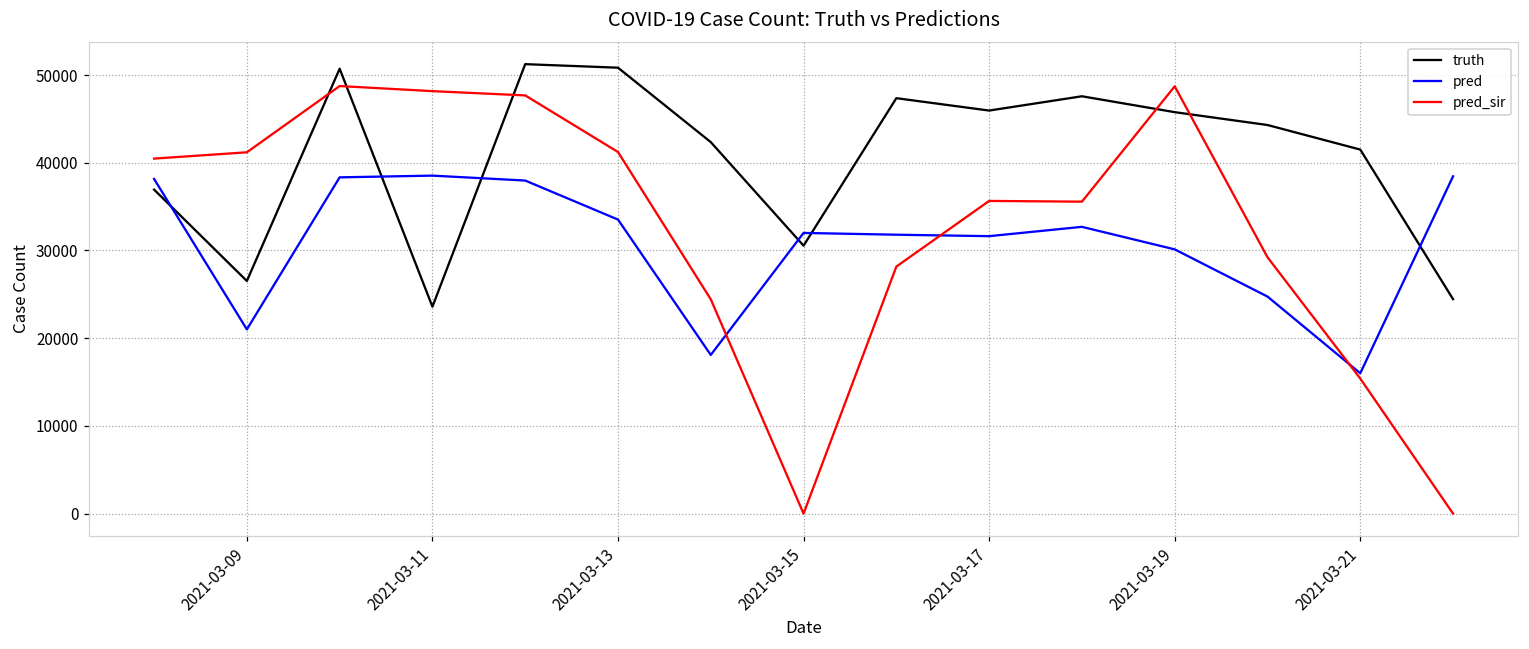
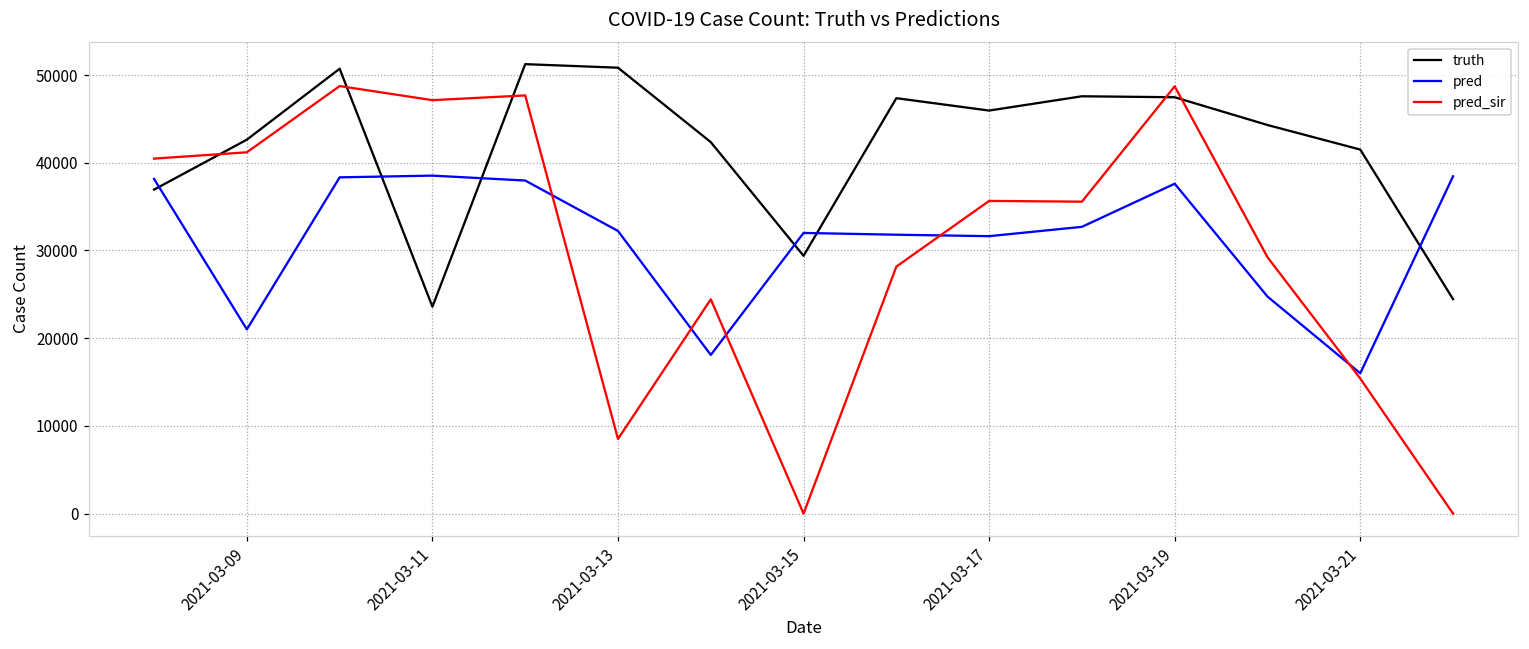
  {
    "truth": {
-     "2021-03-09": 27000,
+     "2021-03-09": 43000,
      "2021-03-11": 24000,
      "2021-03-13": 51000,
-     "2021-03-15": 31000,
+     "2021-03-15": 29000,
      "2021-03-17": 46000,
-     "2021-03-19": 46000,
+     "2021-03-19": 47000,
      "2021-03-21": 42000
    },
    "pred": {
      "2021-03-09": 21000,
      "2021-03-11": 39000,
-     "2021-03-13": 34000,
+     "2021-03-13": 32000,
      "2021-03-15": 32000,
      "2021-03-17": 32000,
-     "2021-03-19": 30000,
+     "2021-03-19": 38000,
      "2021-03-21": 16000
    },
    "pred_sir": {
      "2021-03-09": 41000,
-     "2021-03-11": 48000,
-     "2021-03-13": 41000,
+     "2021-03-11": 47000,
+     "2021-03-13": 9000,
      "2021-03-15": 0,
      "2021-03-17": 36000,
      "2021-03-19": 49000,
      "2021-03-21": 15000
    }
  }
